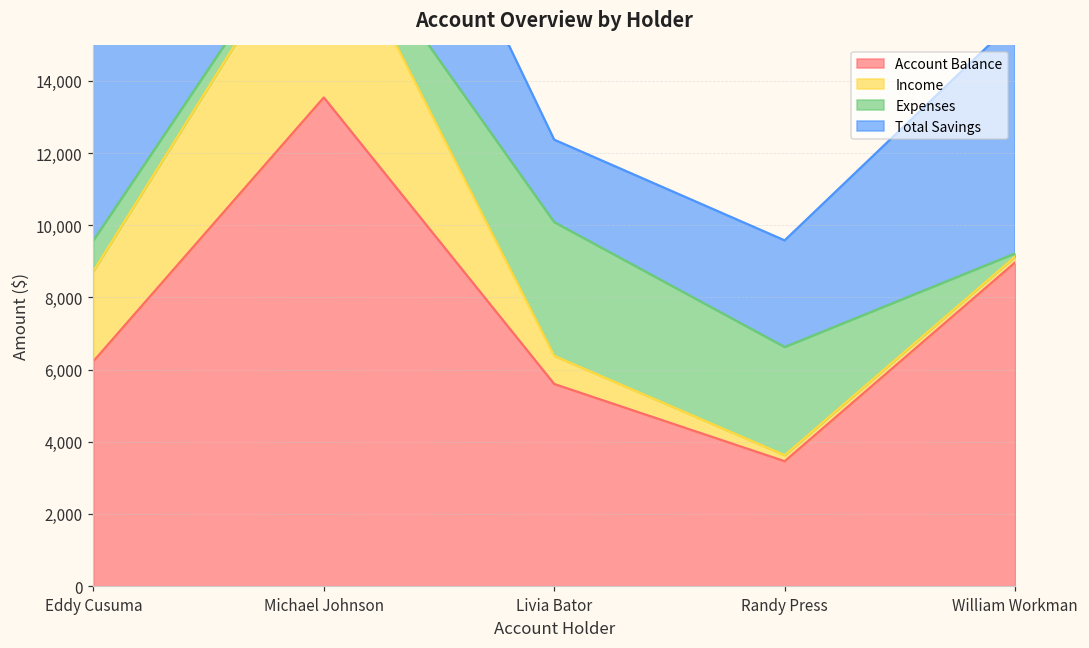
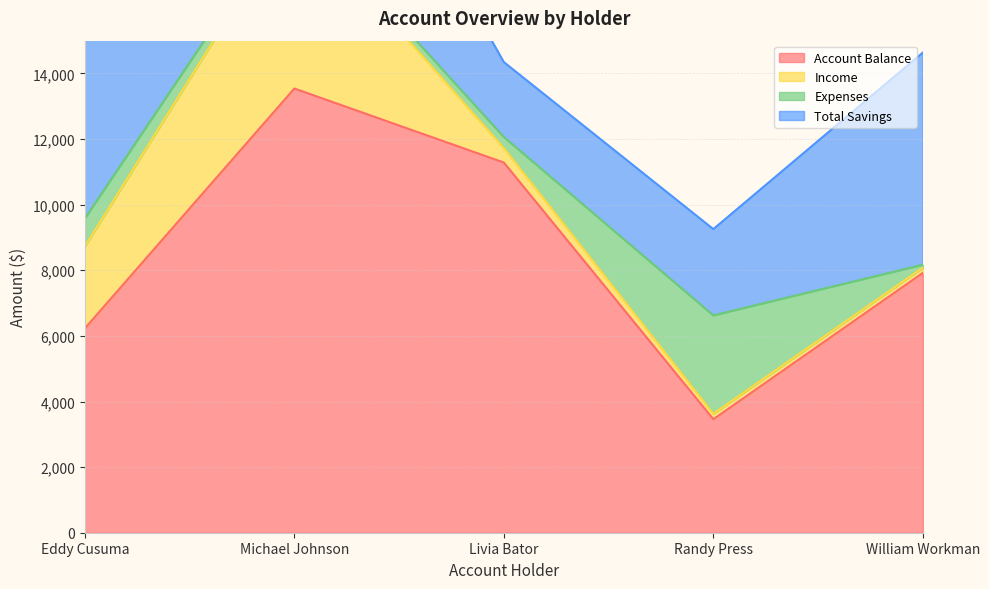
  {
    "Account Balance": {
      "Eddy Cusuma": "6,200",
      "Michael Johnson": "13,500",
-     "Livia Bator": "5,600",
+     "Livia Bator": "11,300",
      "Randy Press": "3,500",
-     "William Workman": "9,000"
+     "William Workman": "7,900"
    },
    "Income": {
      "Eddy Cusuma": "2,500",
-     "Livia Bator": "800",
+     "Livia Bator": "400",
      "Randy Press": "200",
      "William Workman": "200"
    },
    "Expenses": {
      "Eddy Cusuma": "900",
-     "Livia Bator": "3,700",
+     "Livia Bator": "300",
      "Randy Press": "3,000",
      "William Workman": "100"
    },
    "Total Savings": {
      "Livia Bator": "2,300",
-     "Randy Press": "3,000"
+     "Randy Press": "2,600"
    }
  }
